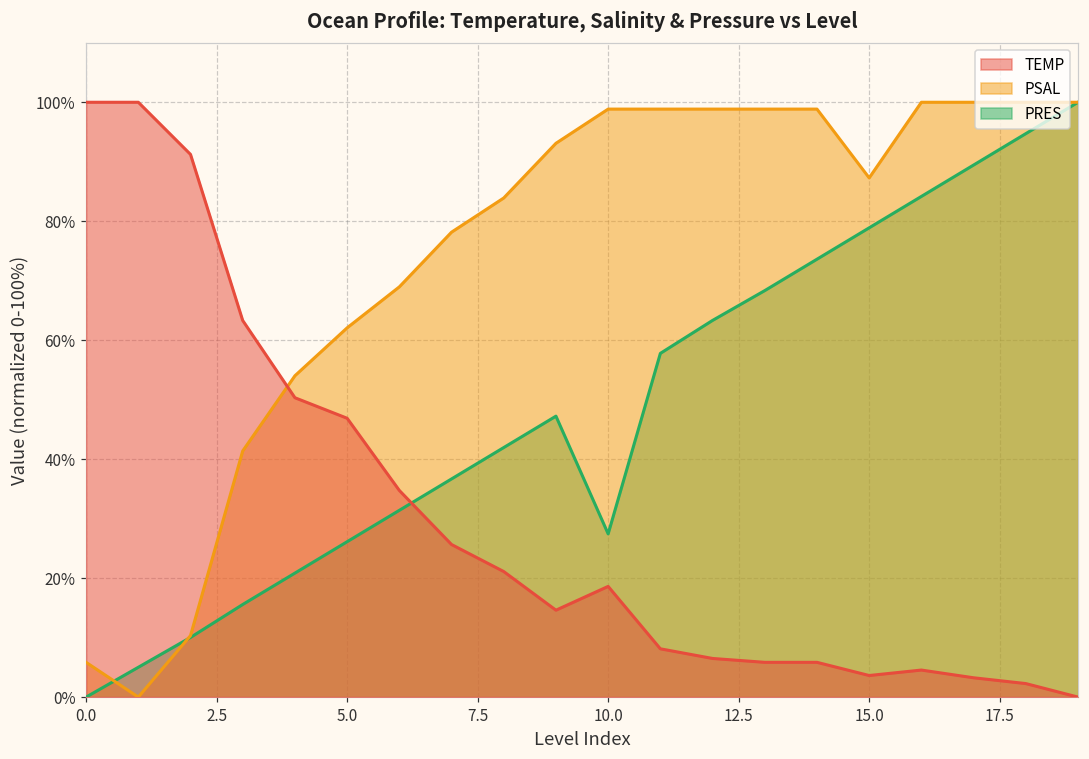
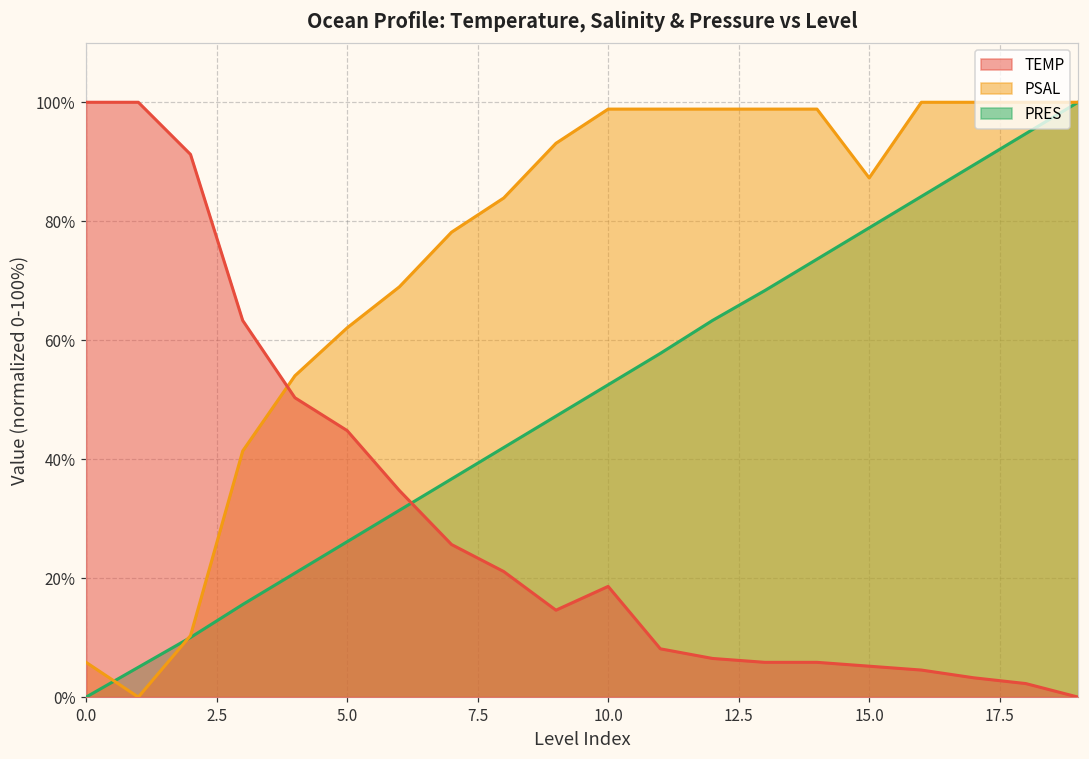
  {
    "TEMP": {
      "0.0": "100%",
-     "5.0": "47%",
+     "5.0": "45%",
      "10.0": "19%",
-     "15.0": "4%"
+     "15.0": "5%"
    },
    "PSAL": {
      "0.0": "6%",
      "5.0": "62%",
      "10.0": "99%",
      "15.0": "87%"
    },
    "PRES": {
      "0.0": "0%",
      "5.0": "26%",
-     "10.0": "27%",
+     "10.0": "53%",
      "15.0": "79%"
    }
  }
